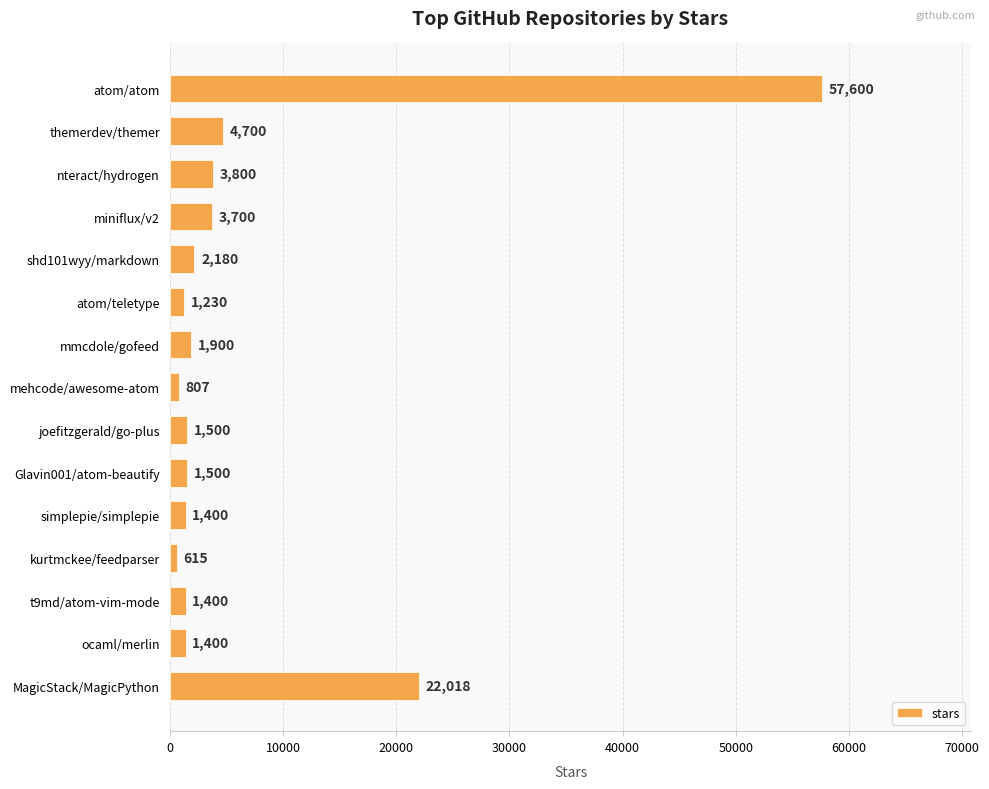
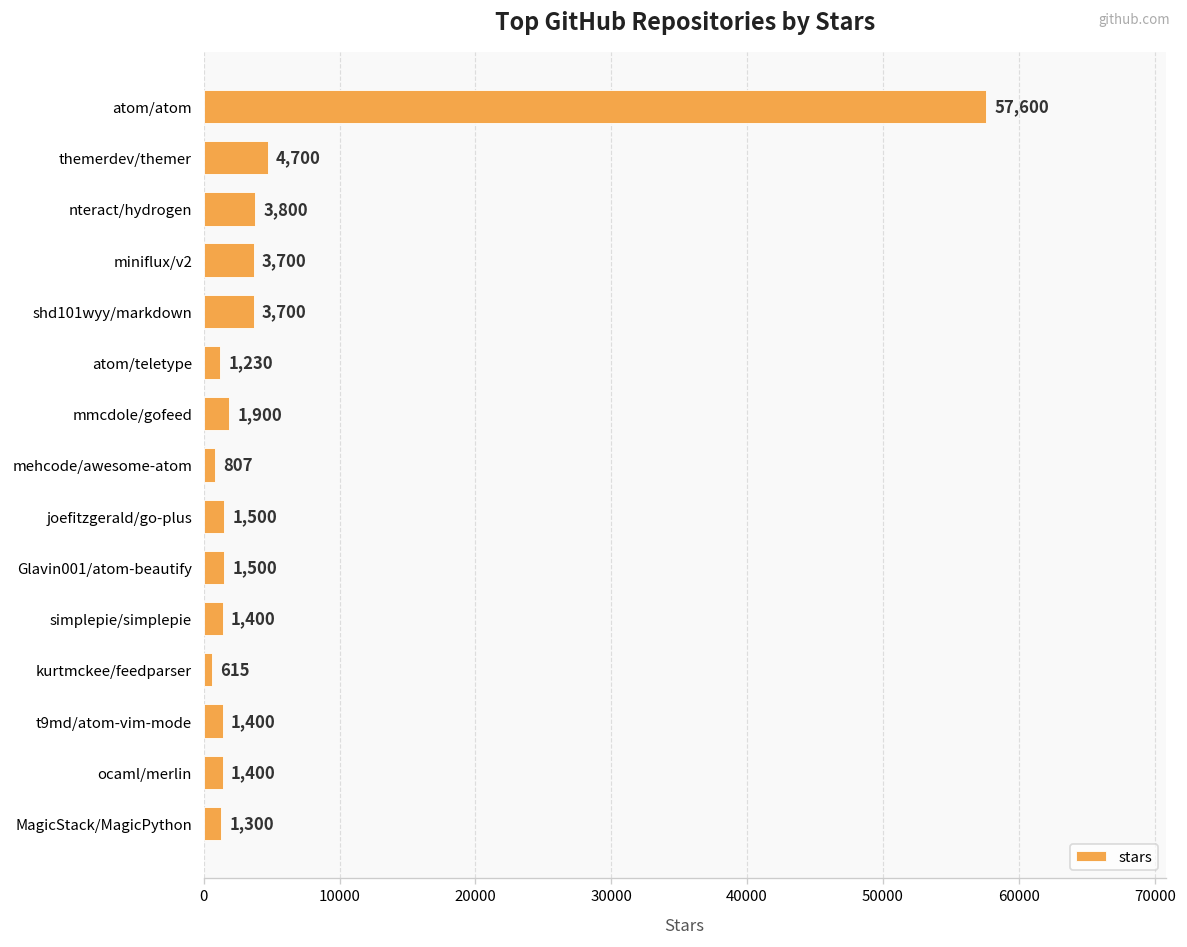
  {
    "atom/atom": "57,600",
    "themerdev/themer": "4,700",
    "nteract/hydrogen": "3,800",
    "miniflux/v2": "3,700",
-   "shd101wyy/markdown": "2,180",
+   "shd101wyy/markdown": "3,700",
    "atom/teletype": "1,230",
    "mmcdole/gofeed": "1,900",
    "mehcode/awesome-atom": "807",
    "joefitzgerald/go-plus": "1,500",
    "Glavin001/atom-beautify": "1,500",
    "simplepie/simplepie": "1,400",
    "kurtmckee/feedparser": "615",
    "t9md/atom-vim-mode": "1,400",
    "ocaml/merlin": "1,400",
-   "MagicStack/MagicPython": "22,018"
+   "MagicStack/MagicPython": "1,300"
  }
